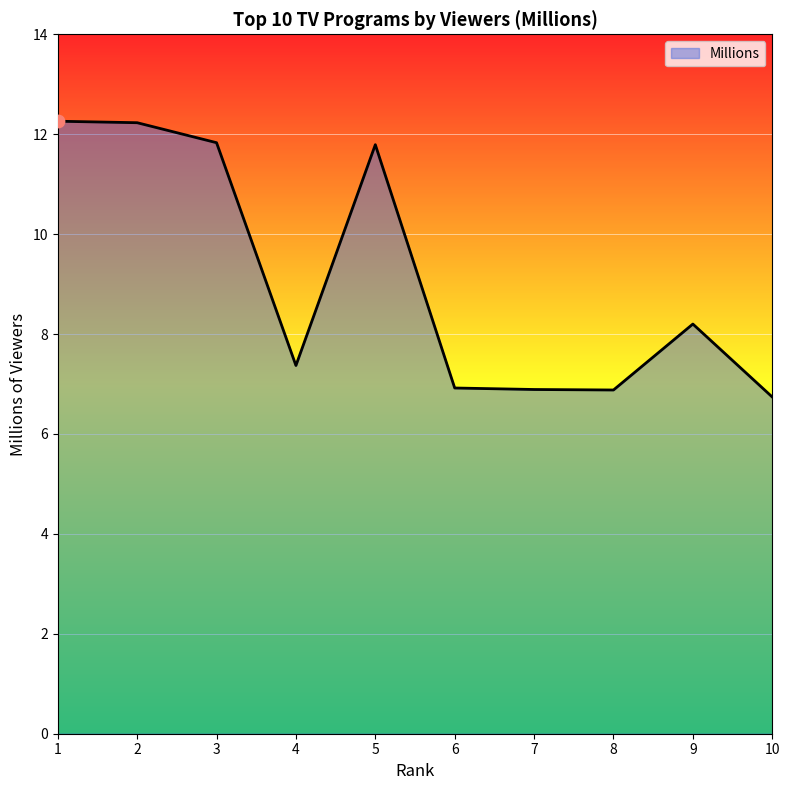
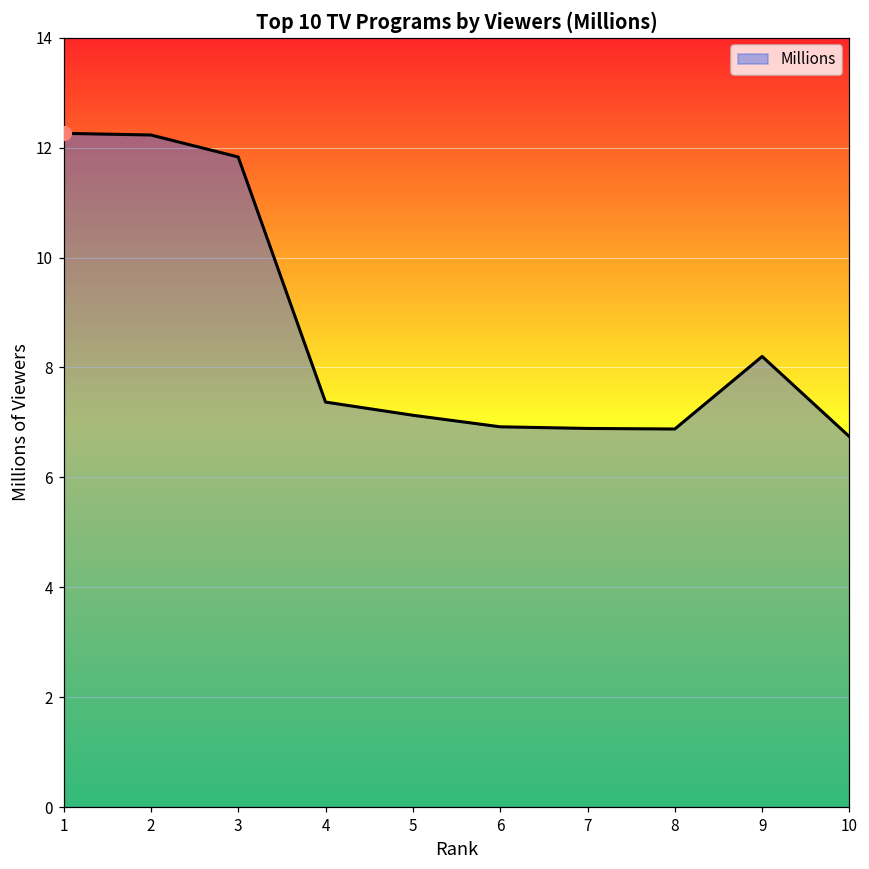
  {
    "Millions": {
      "2": 12.2,
      "3": 11.8,
      "4": 7.4,
-     "5": 11.8,
+     "5": 7.1,
      "6": 6.9,
      "7": 6.9,
      "8": 6.9,
      "9": 8.2,
      "10": 6.7
    }
  }
